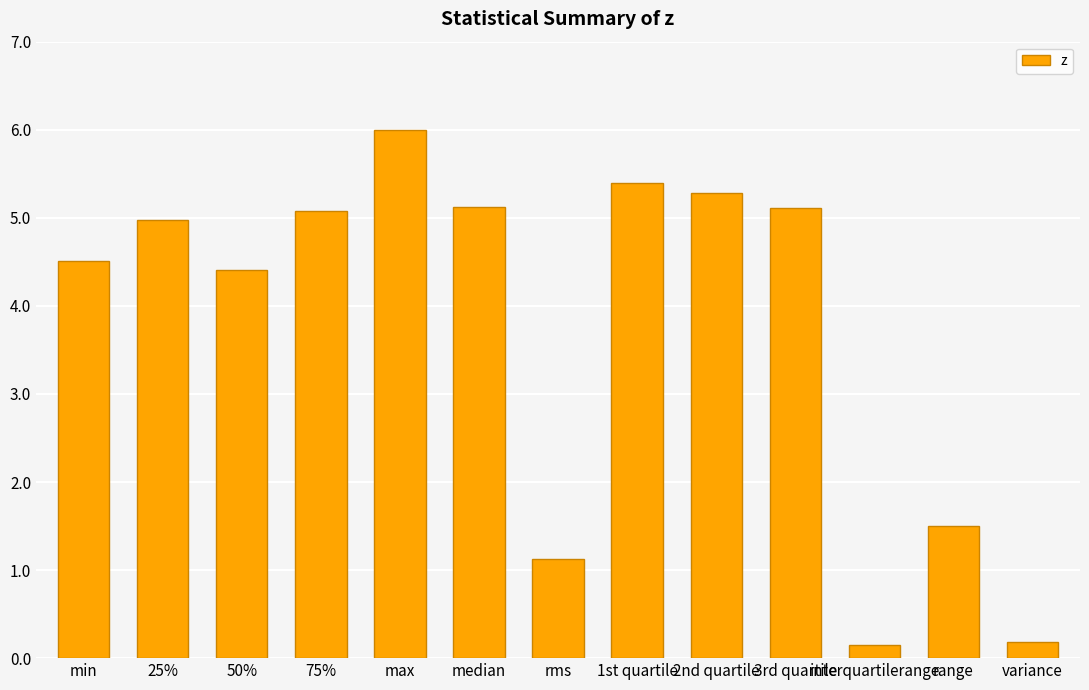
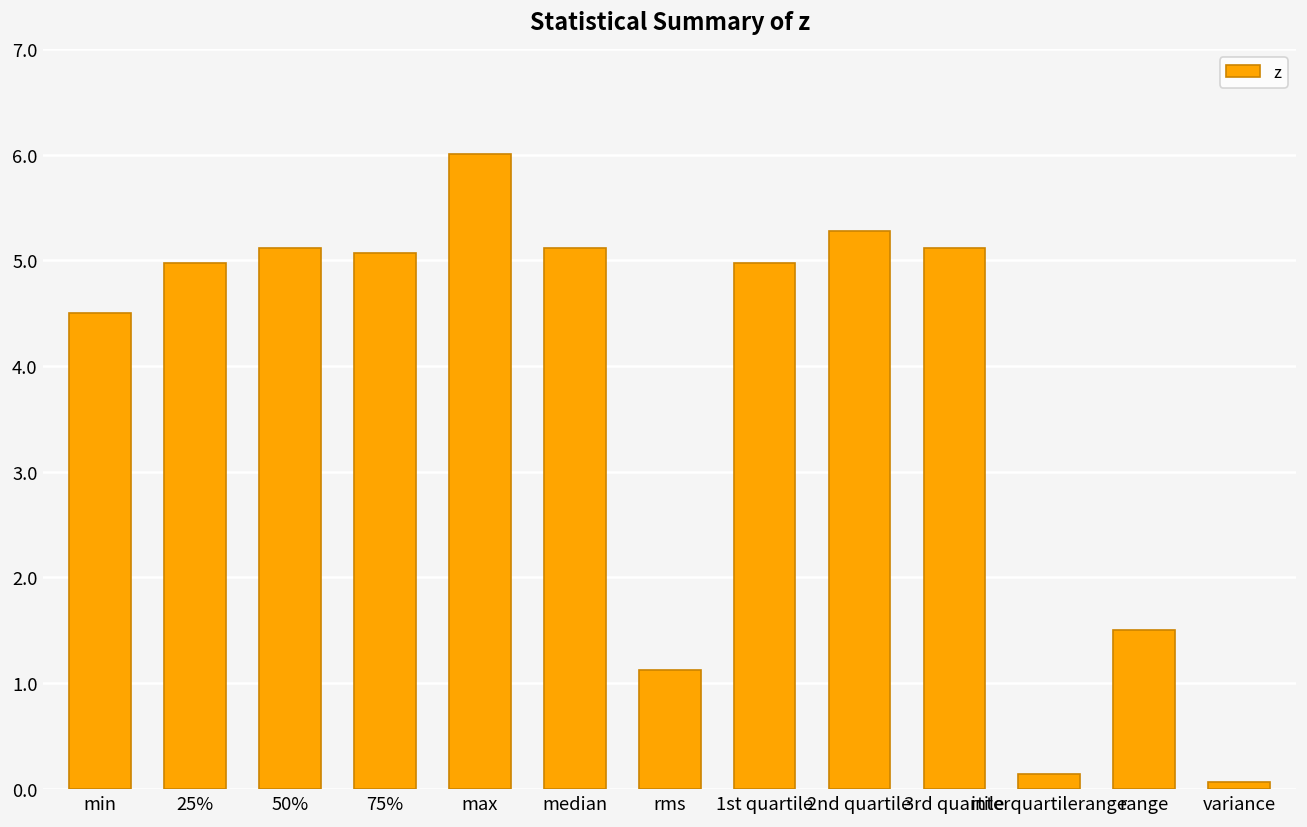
  {
    "min": 4.5,
    "25%": 5.0,
-   "50%": 4.4,
+   "50%": 5.1,
    "75%": 5.1,
    "max": 6.0,
    "median": 5.1,
    "rms": 1.1,
-   "1st quartile": 5.4,
+   "1st quartile": 5.0,
    "2nd quartile": 5.3,
-   "variance": 0.2
+   "variance": 0.1
  }
